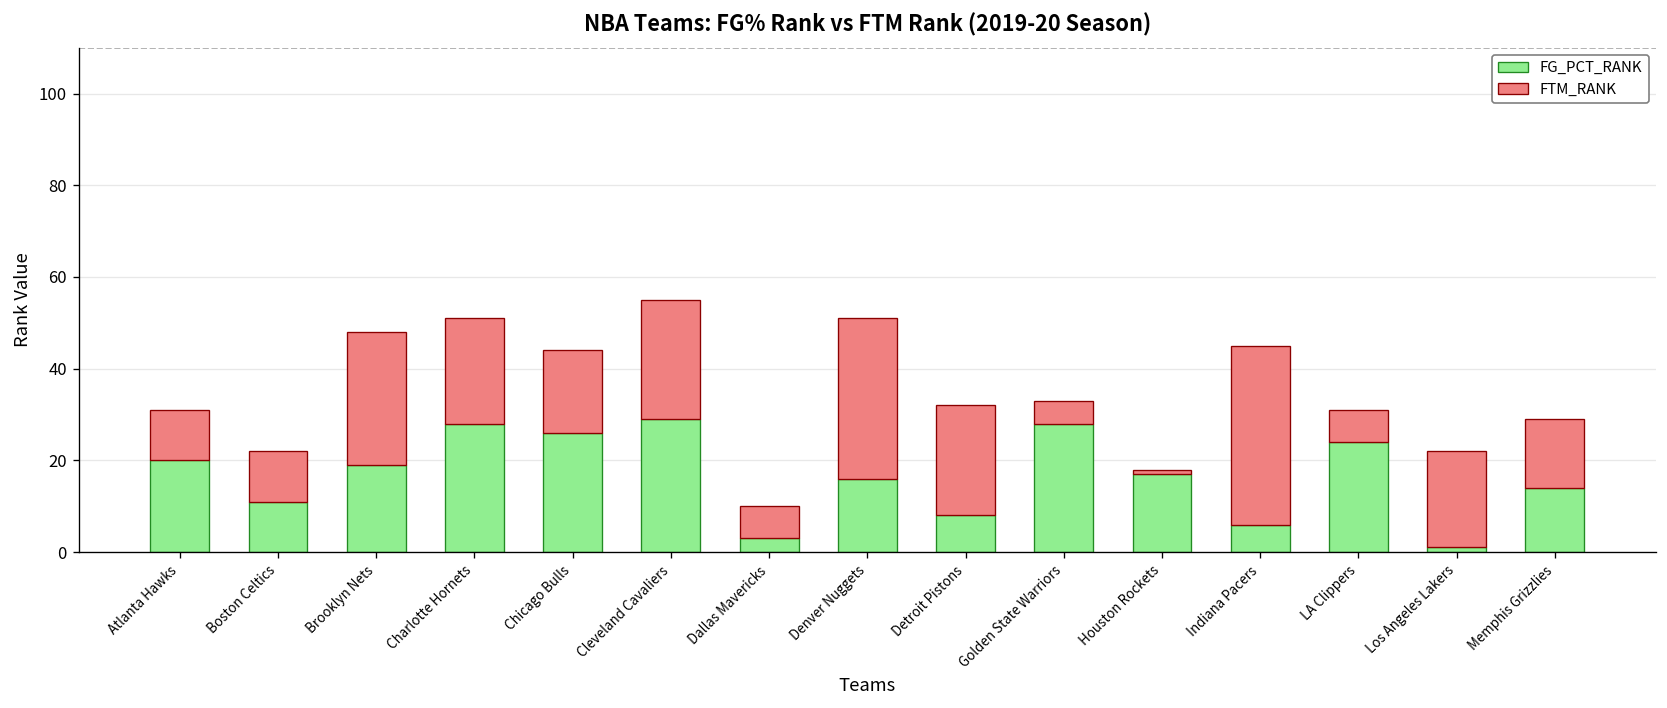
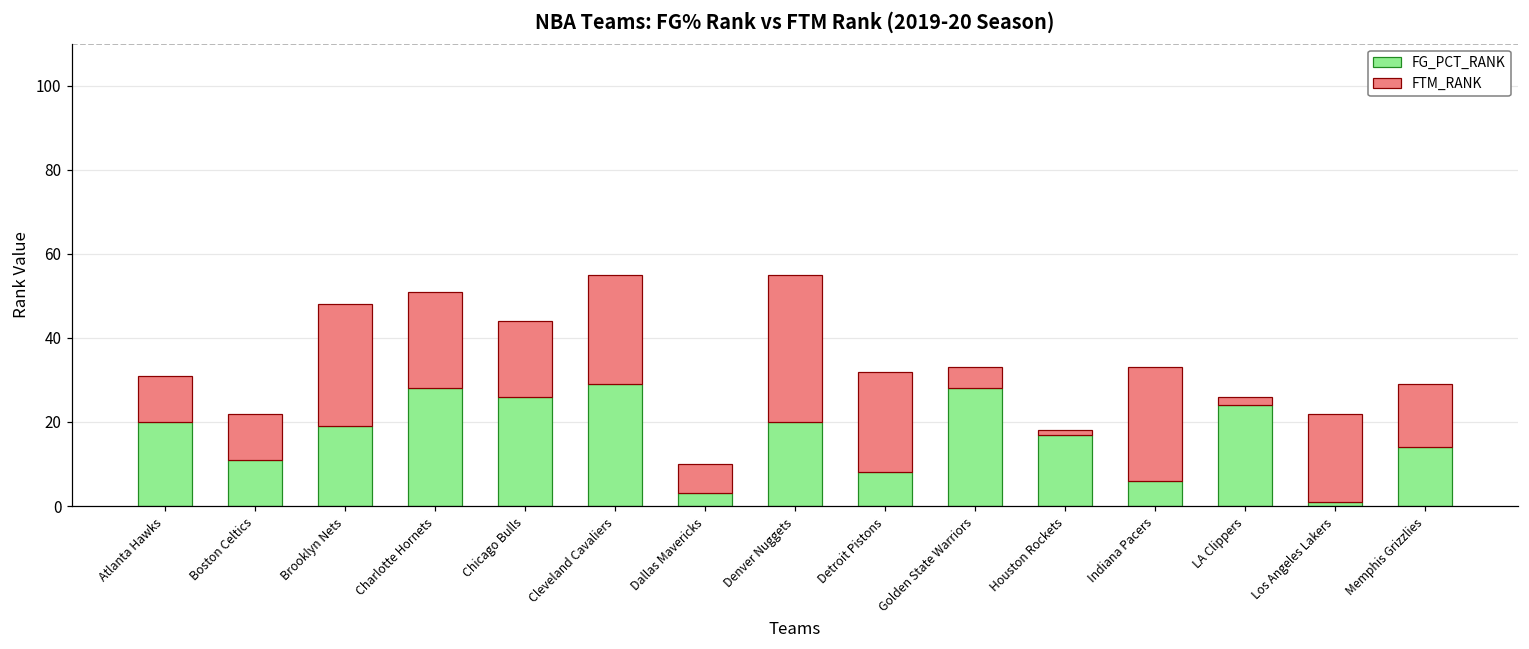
  {
    "FG_PCT_RANK": {
      "Atlanta Hawks": 20,
      "Boston Celtics": 11,
      "Brooklyn Nets": 19,
      "Charlotte Hornets": 28,
      "Chicago Bulls": 26,
      "Cleveland Cavaliers": 29,
      "Dallas Mavericks": 3,
-     "Denver Nuggets": 16,
+     "Denver Nuggets": 20,
      "Detroit Pistons": 8,
      "Golden State Warriors": 28,
      "Houston Rockets": 17,
      "Indiana Pacers": 6,
      "LA Clippers": 24,
      "Los Angeles Lakers": 1,
      "Memphis Grizzlies": 14
    },
    "FTM_RANK": {
      "Atlanta Hawks": 11,
      "Boston Celtics": 11,
      "Brooklyn Nets": 29,
      "Charlotte Hornets": 23,
      "Chicago Bulls": 18,
      "Cleveland Cavaliers": 26,
      "Dallas Mavericks": 7,
      "Denver Nuggets": 35,
      "Detroit Pistons": 24,
      "Golden State Warriors": 5,
      "Houston Rockets": 1,
-     "Indiana Pacers": 39,
-     "LA Clippers": 7,
+     "Indiana Pacers": 27,
+     "LA Clippers": 2,
      "Los Angeles Lakers": 21,
      "Memphis Grizzlies": 15
    }
  }
